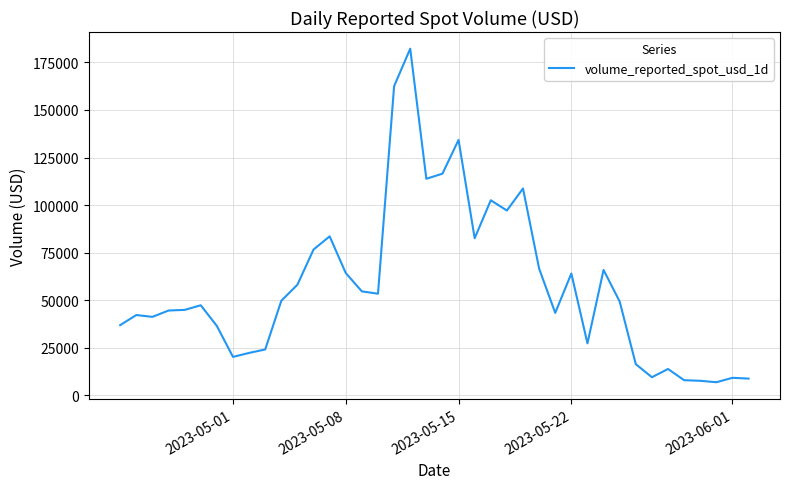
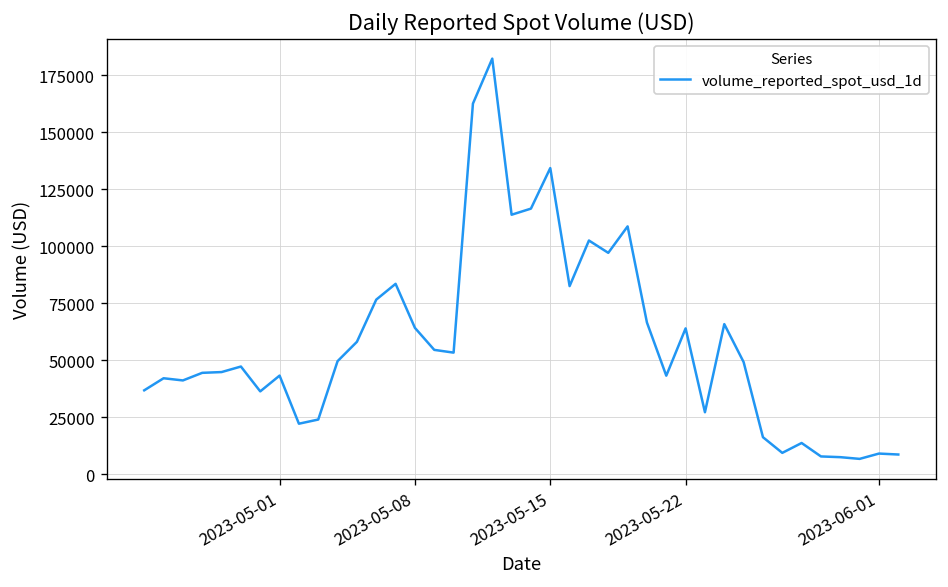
  {
-   "2023-05-01": 20000,
+   "2023-05-01": 43000,
    "2023-05-08": 64000,
    "2023-05-15": 134000,
    "2023-05-22": 64000,
    "2023-06-01": 9000
  }
